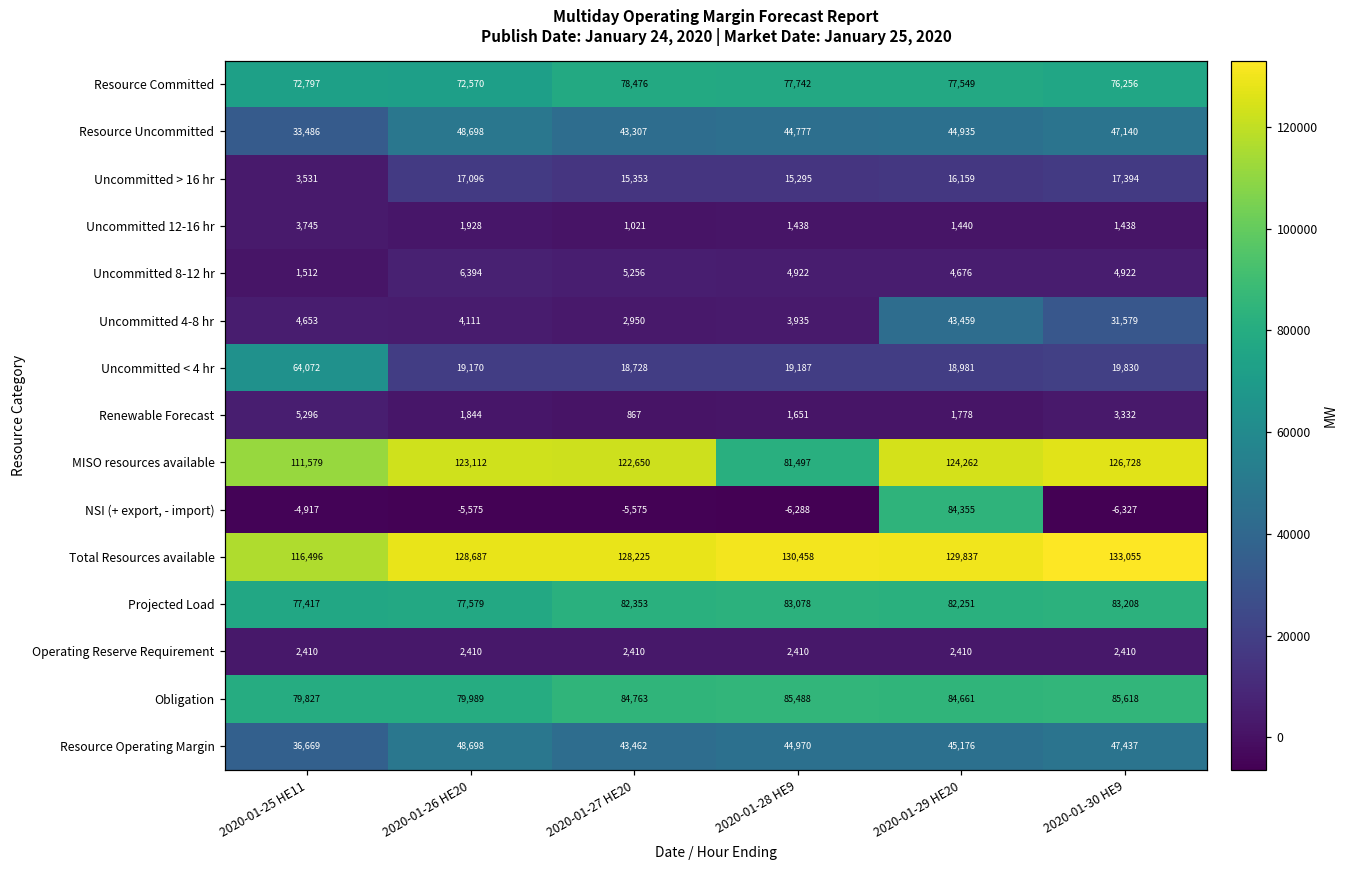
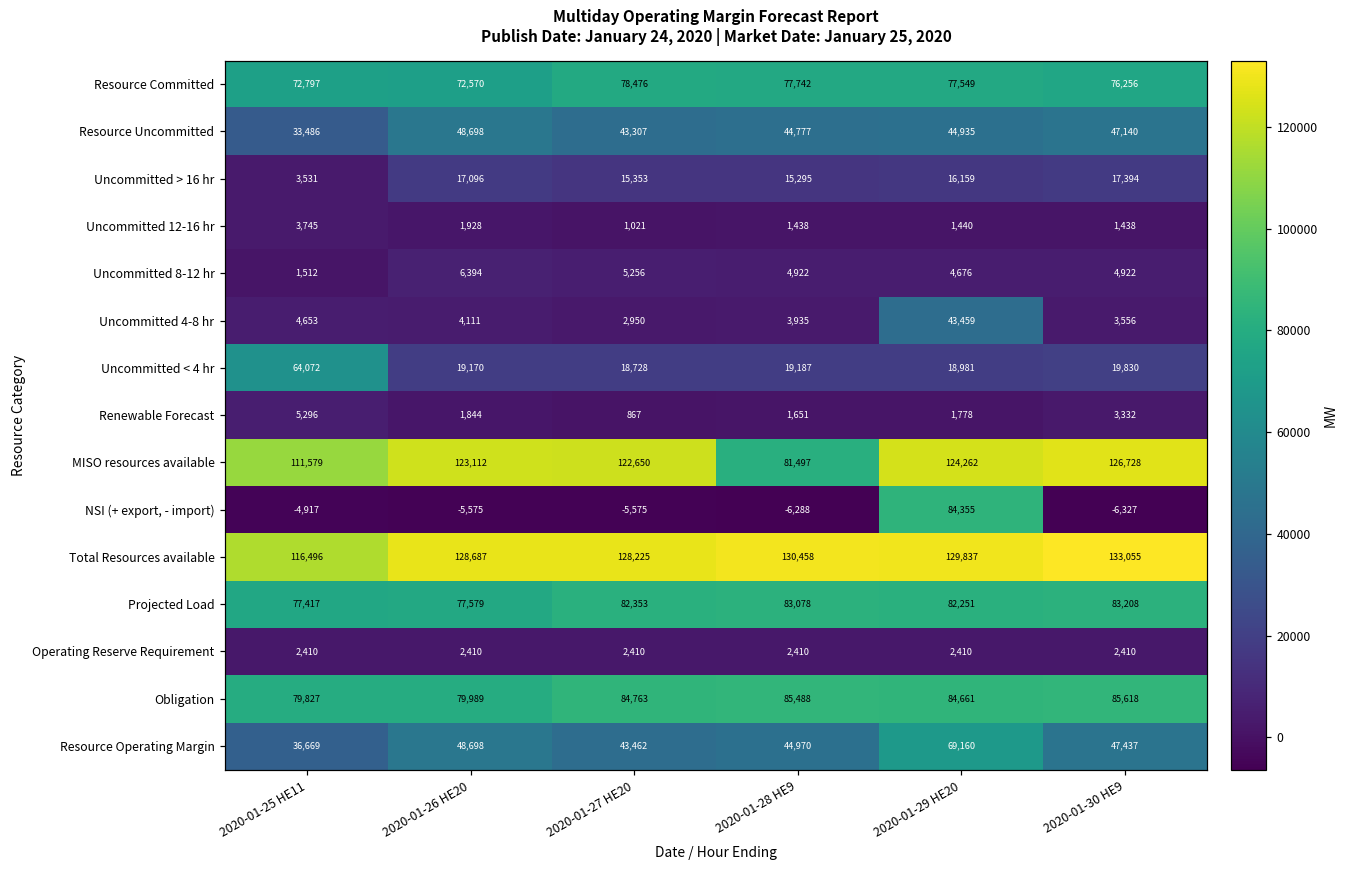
  {
    "Resource Committed": {
      "2020-01-25 HE11": "72,797",
      "2020-01-26 HE20": "72,570",
      "2020-01-27 HE20": "78,476",
      "2020-01-28 HE9": "77,742",
      "2020-01-29 HE20": "77,549",
      "2020-01-30 HE9": "76,256"
    },
    "Resource Uncommitted": {
      "2020-01-25 HE11": "33,486",
      "2020-01-26 HE20": "48,698",
      "2020-01-27 HE20": "43,307",
      "2020-01-28 HE9": "44,777",
      "2020-01-29 HE20": "44,935",
      "2020-01-30 HE9": "47,140"
    },
    "Uncommitted > 16 hr": {
      "2020-01-25 HE11": "3,531",
      "2020-01-26 HE20": "17,096",
      "2020-01-27 HE20": "15,353",
      "2020-01-28 HE9": "15,295",
      "2020-01-29 HE20": "16,159",
      "2020-01-30 HE9": "17,394"
    },
    "Uncommitted 12-16 hr": {
      "2020-01-25 HE11": "3,745",
      "2020-01-26 HE20": "1,928",
      "2020-01-27 HE20": "1,021",
      "2020-01-28 HE9": "1,438",
      "2020-01-29 HE20": "1,440",
      "2020-01-30 HE9": "1,438"
    },
    "Uncommitted 8-12 hr": {
      "2020-01-25 HE11": "1,512",
      "2020-01-26 HE20": "6,394",
      "2020-01-27 HE20": "5,256",
      "2020-01-28 HE9": "4,922",
      "2020-01-29 HE20": "4,676",
      "2020-01-30 HE9": "4,922"
    },
    "Uncommitted 4-8 hr": {
      "2020-01-25 HE11": "4,653",
      "2020-01-26 HE20": "4,111",
      "2020-01-27 HE20": "2,950",
      "2020-01-28 HE9": "3,935",
      "2020-01-29 HE20": "43,459",
-     "2020-01-30 HE9": "31,579"
+     "2020-01-30 HE9": "3,556"
    },
    "Uncommitted < 4 hr": {
      "2020-01-25 HE11": "64,072",
      "2020-01-26 HE20": "19,170",
      "2020-01-27 HE20": "18,728",
      "2020-01-28 HE9": "19,187",
      "2020-01-29 HE20": "18,981",
      "2020-01-30 HE9": "19,830"
    },
    "Renewable Forecast": {
      "2020-01-25 HE11": "5,296",
      "2020-01-26 HE20": "1,844",
      "2020-01-27 HE20": "867",
      "2020-01-28 HE9": "1,651",
      "2020-01-29 HE20": "1,778",
      "2020-01-30 HE9": "3,332"
    },
    "MISO resources available": {
      "2020-01-25 HE11": "111,579",
      "2020-01-26 HE20": "123,112",
      "2020-01-27 HE20": "122,650",
      "2020-01-28 HE9": "81,497",
      "2020-01-29 HE20": "124,262",
      "2020-01-30 HE9": "126,728"
    },
    "NSI (+ export, - import)": {
      "2020-01-25 HE11": "-4,917",
      "2020-01-26 HE20": "-5,575",
      "2020-01-27 HE20": "-5,575",
      "2020-01-28 HE9": "-6,288",
      "2020-01-29 HE20": "84,355",
      "2020-01-30 HE9": "-6,327"
    },
    "Total Resources available": {
      "2020-01-25 HE11": "116,496",
      "2020-01-26 HE20": "128,687",
      "2020-01-27 HE20": "128,225",
      "2020-01-28 HE9": "130,458",
      "2020-01-29 HE20": "129,837",
      "2020-01-30 HE9": "133,055"
    },
    "Projected Load": {
      "2020-01-25 HE11": "77,417",
      "2020-01-26 HE20": "77,579",
      "2020-01-27 HE20": "82,353",
      "2020-01-28 HE9": "83,078",
      "2020-01-29 HE20": "82,251",
      "2020-01-30 HE9": "83,208"
    },
    "Operating Reserve Requirement": {
      "2020-01-25 HE11": "2,410",
      "2020-01-26 HE20": "2,410",
      "2020-01-27 HE20": "2,410",
      "2020-01-28 HE9": "2,410",
      "2020-01-29 HE20": "2,410",
      "2020-01-30 HE9": "2,410"
    },
    "Obligation": {
      "2020-01-25 HE11": "79,827",
      "2020-01-26 HE20": "79,989",
      "2020-01-27 HE20": "84,763",
      "2020-01-28 HE9": "85,488",
      "2020-01-29 HE20": "84,661",
      "2020-01-30 HE9": "85,618"
    },
    "Resource Operating Margin": {
      "2020-01-25 HE11": "36,669",
      "2020-01-26 HE20": "48,698",
      "2020-01-27 HE20": "43,462",
      "2020-01-28 HE9": "44,970",
-     "2020-01-29 HE20": "45,176",
+     "2020-01-29 HE20": "69,160",
      "2020-01-30 HE9": "47,437"
    }
  }
